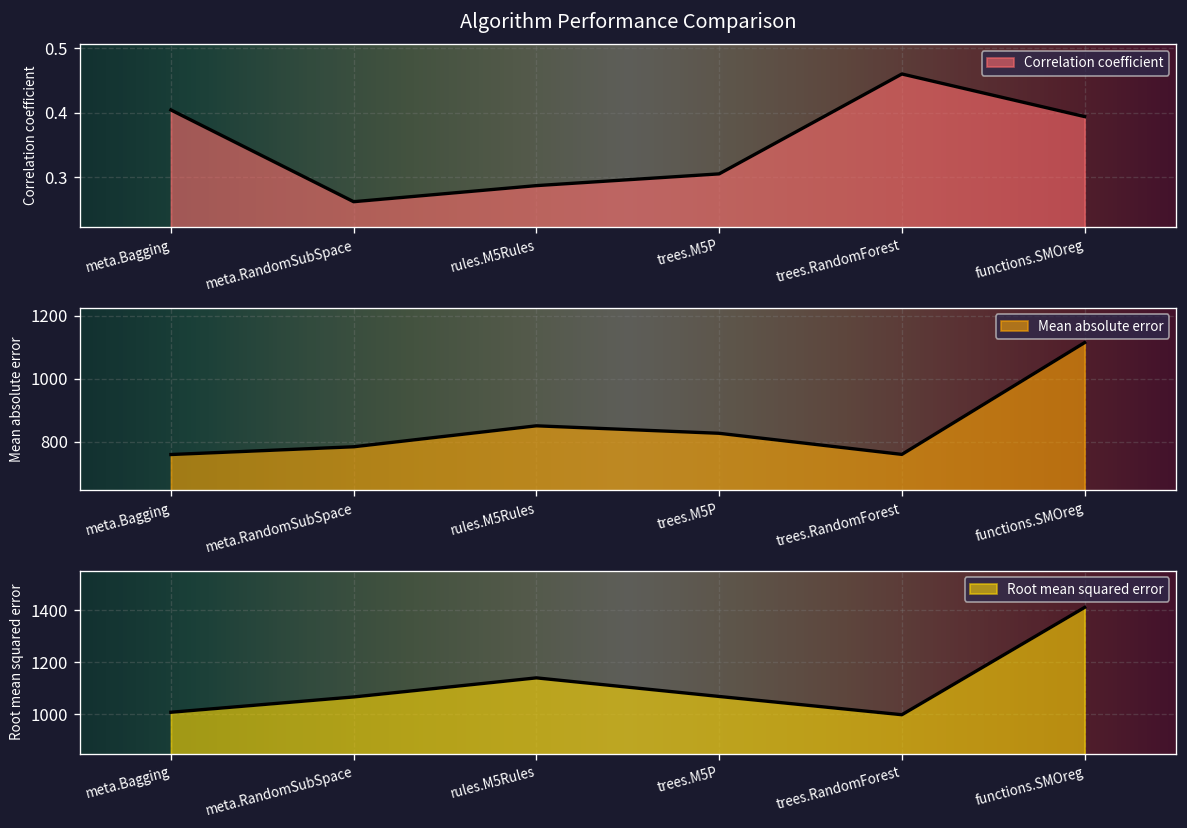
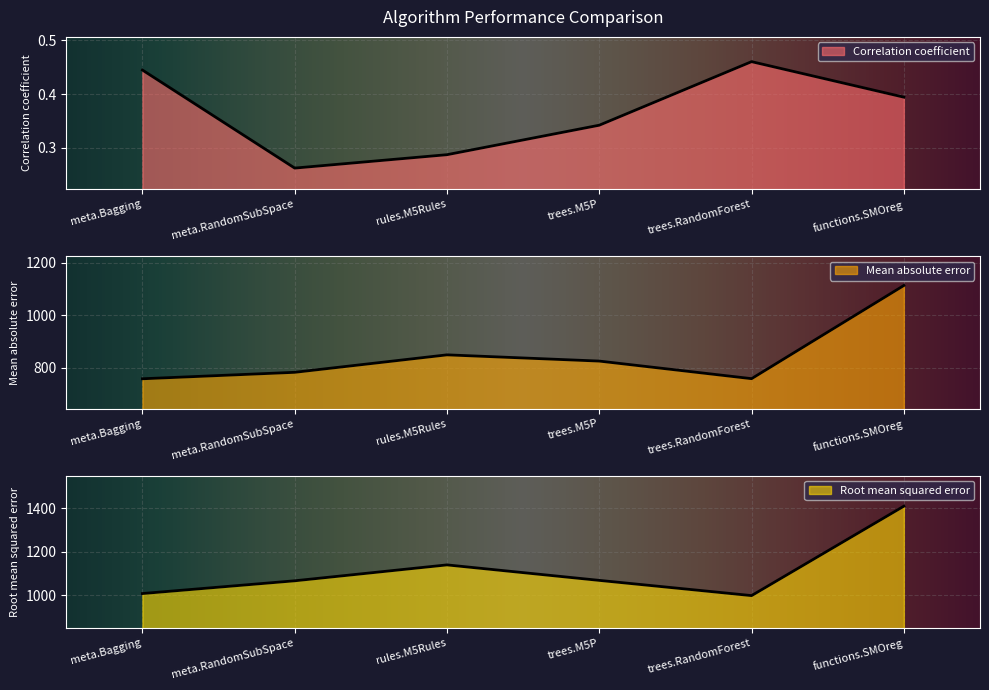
  {
    "Algorithm Performance Comparison": {
-     "meta.Bagging": 0.40,
+     "meta.Bagging": 0.44,
      "meta.RandomSubSpace": 0.26,
      "rules.M5Rules": 0.29,
-     "trees.M5P": 0.31,
+     "trees.M5P": 0.34,
      "trees.RandomForest": 0.46,
      "functions.SMOreg": 0.39
    }
  }
